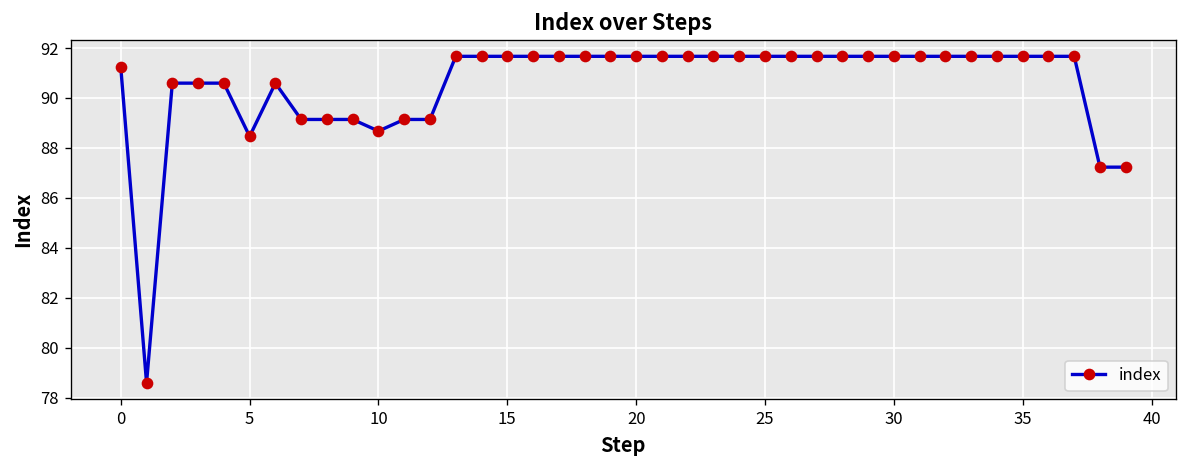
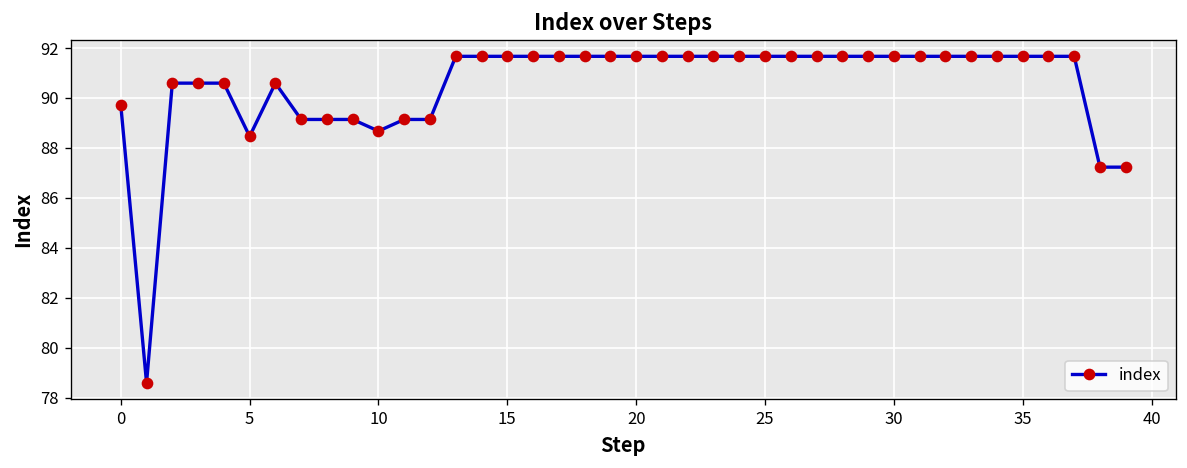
  {
-   "0": 91.2,
+   "0": 89.7,
    "5": 88.5,
    "10": 88.7,
    "15": 91.7,
    "20": 91.7,
    "25": 91.7,
    "30": 91.7,
    "35": 91.7
  }
